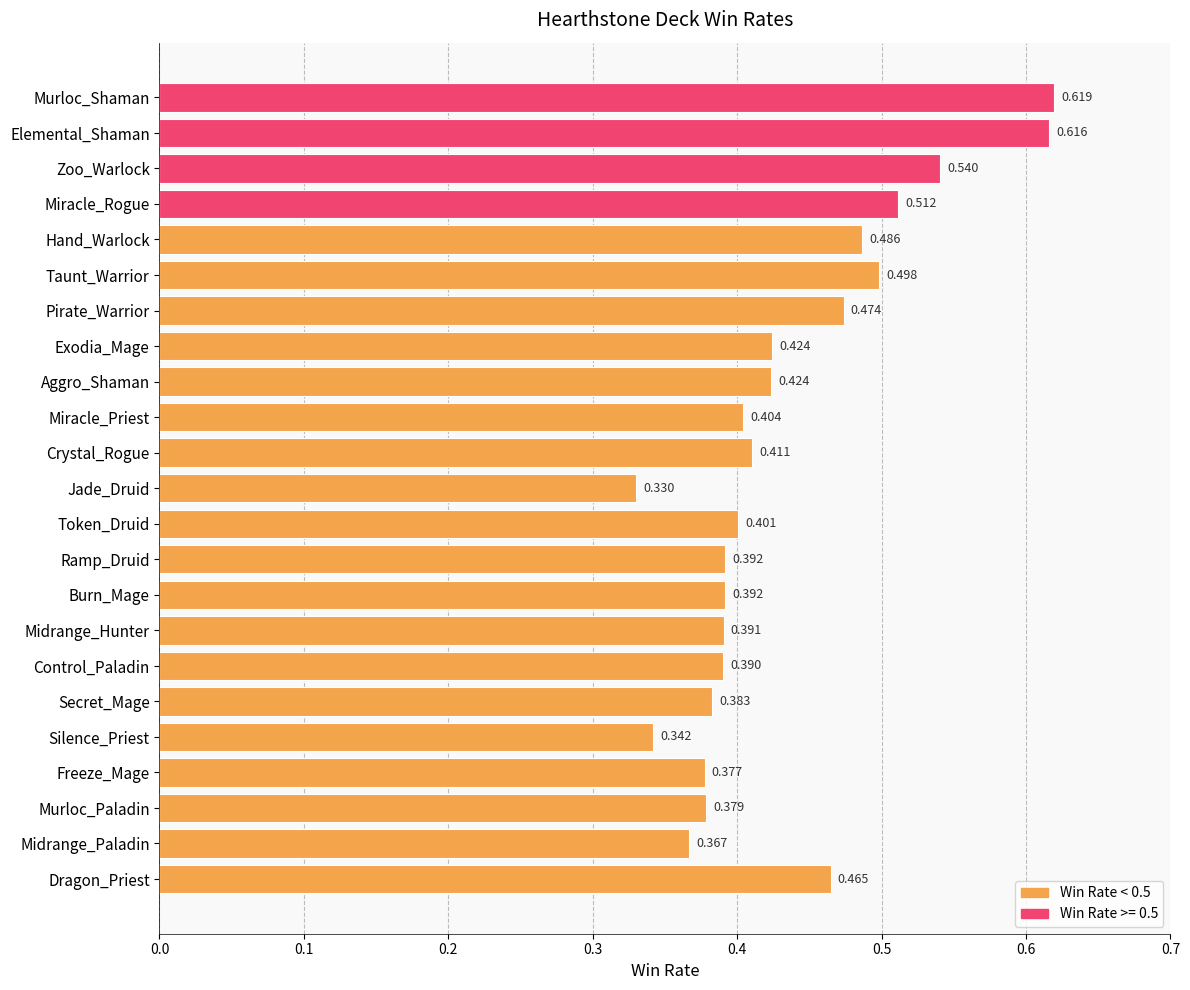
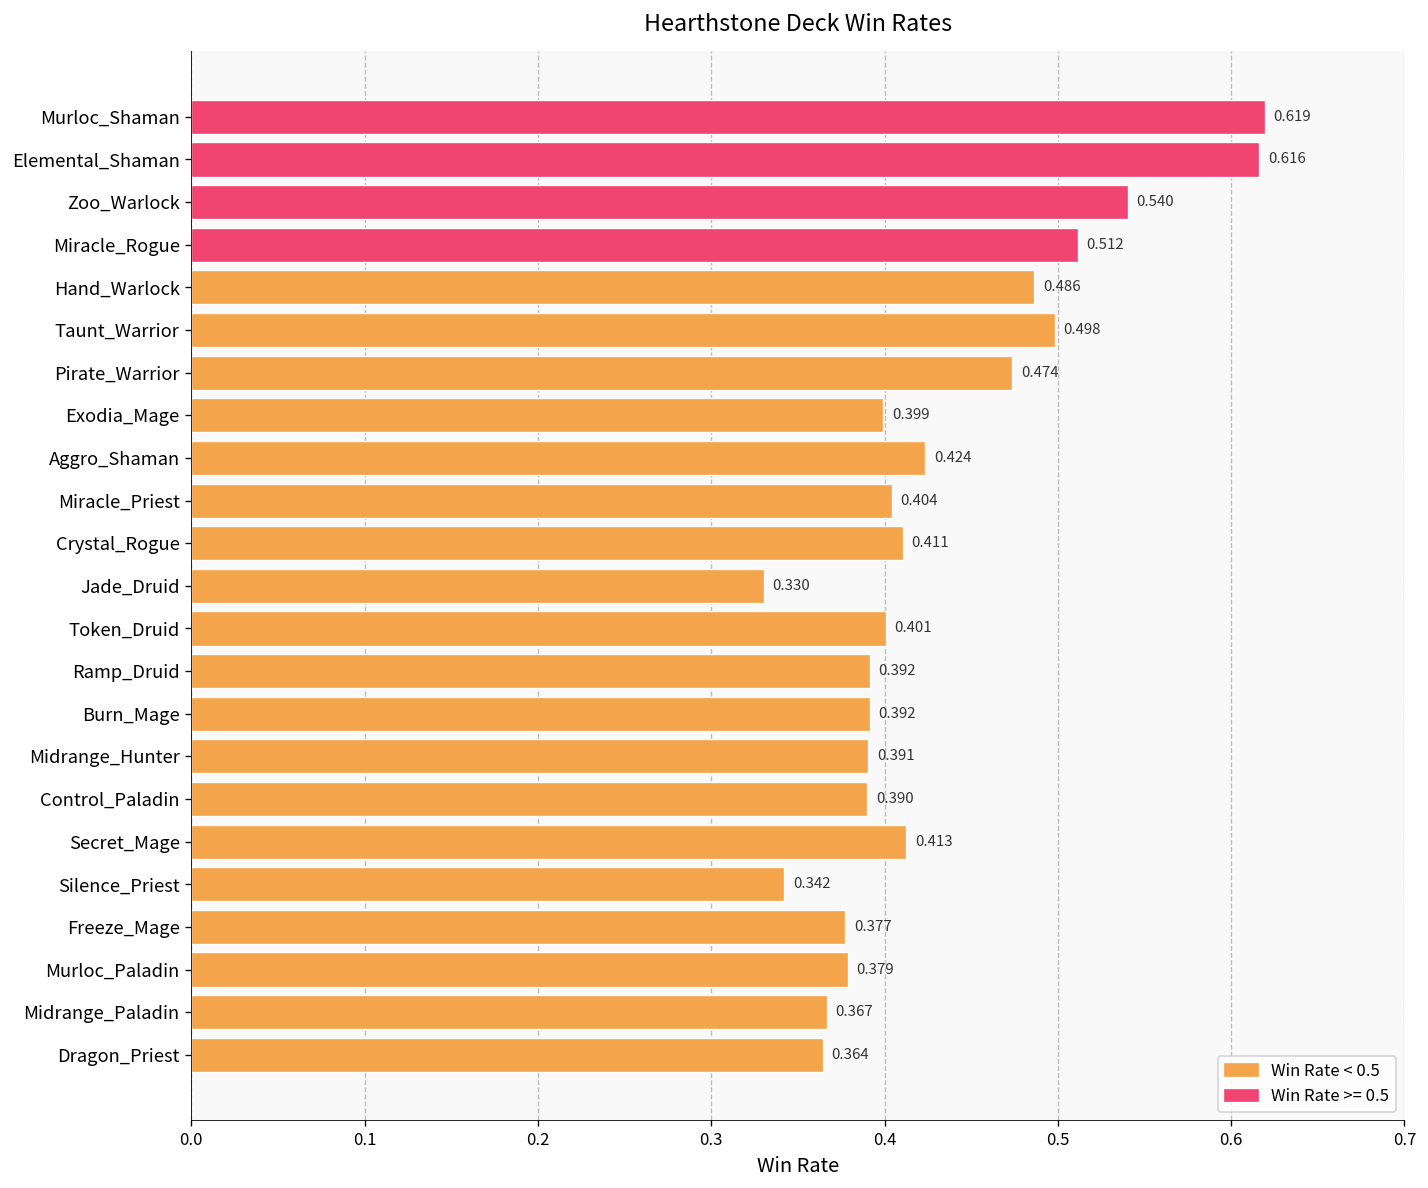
  {
    "Murloc_Shaman": 0.619,
    "Elemental_Shaman": 0.616,
    "Zoo_Warlock": 0.540,
    "Miracle_Rogue": 0.512,
    "Hand_Warlock": 0.486,
    "Taunt_Warrior": 0.498,
    "Pirate_Warrior": 0.474,
-   "Exodia_Mage": 0.424,
+   "Exodia_Mage": 0.399,
    "Aggro_Shaman": 0.424,
    "Miracle_Priest": 0.404,
    "Crystal_Rogue": 0.411,
    "Jade_Druid": 0.330,
    "Token_Druid": 0.401,
    "Ramp_Druid": 0.392,
    "Burn_Mage": 0.392,
    "Midrange_Hunter": 0.391,
    "Control_Paladin": 0.390,
-   "Secret_Mage": 0.383,
+   "Secret_Mage": 0.413,
    "Silence_Priest": 0.342,
    "Freeze_Mage": 0.377,
    "Murloc_Paladin": 0.379,
    "Midrange_Paladin": 0.367,
-   "Dragon_Priest": 0.465
+   "Dragon_Priest": 0.364
  }
